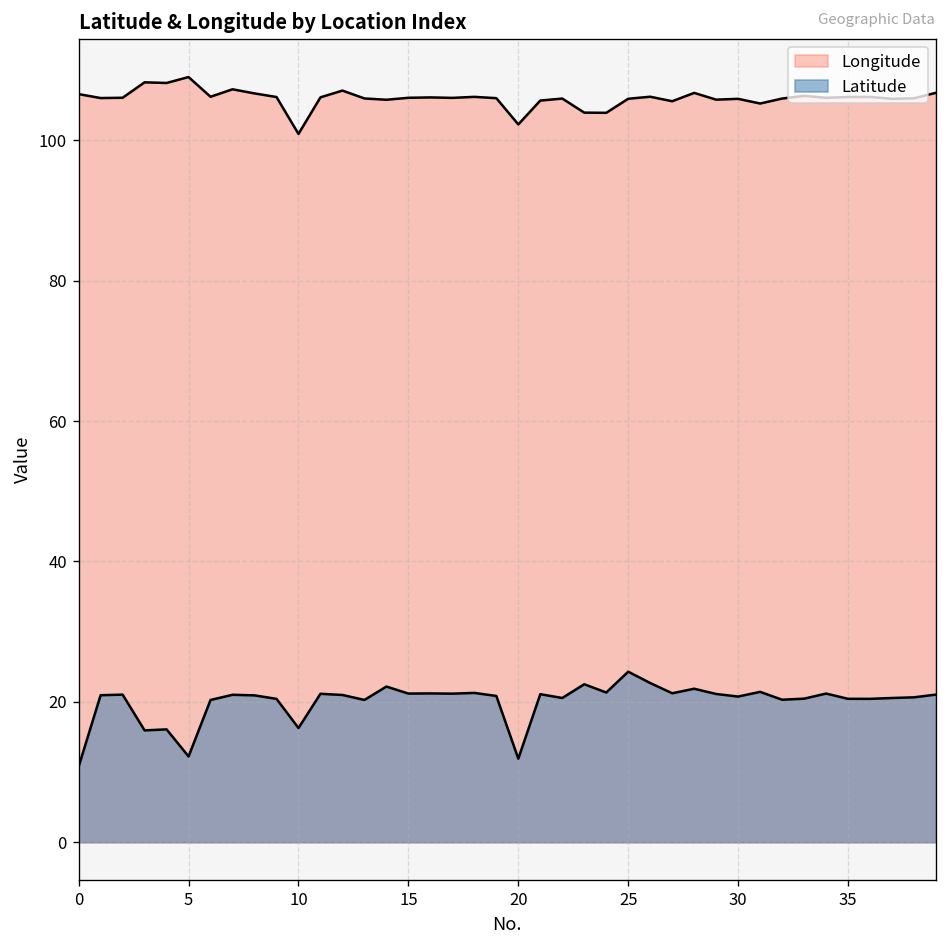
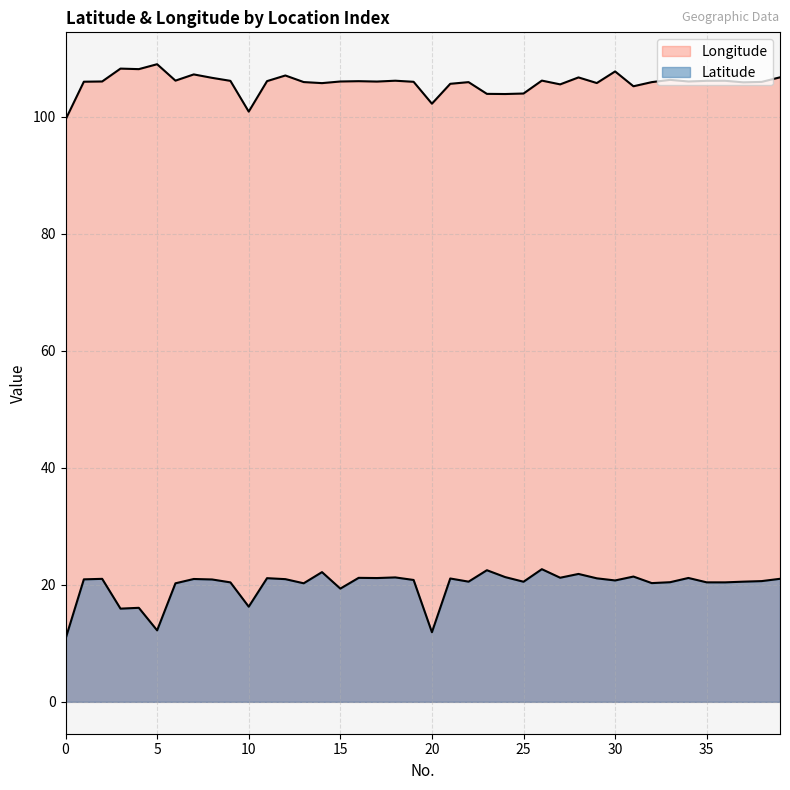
  {
    "Longitude": {
-     "0": 107,
+     "0": 100,
      "5": 109,
      "10": 101,
      "15": 106,
      "20": 102,
-     "25": 106,
-     "30": 106
+     "25": 104,
+     "30": 108
    },
    "Latitude": {
      "0": 11,
      "5": 12,
      "10": 16,
-     "15": 21,
+     "15": 19,
      "20": 12,
-     "25": 24,
+     "25": 21,
      "30": 21,
      "35": 20
    }
  }
